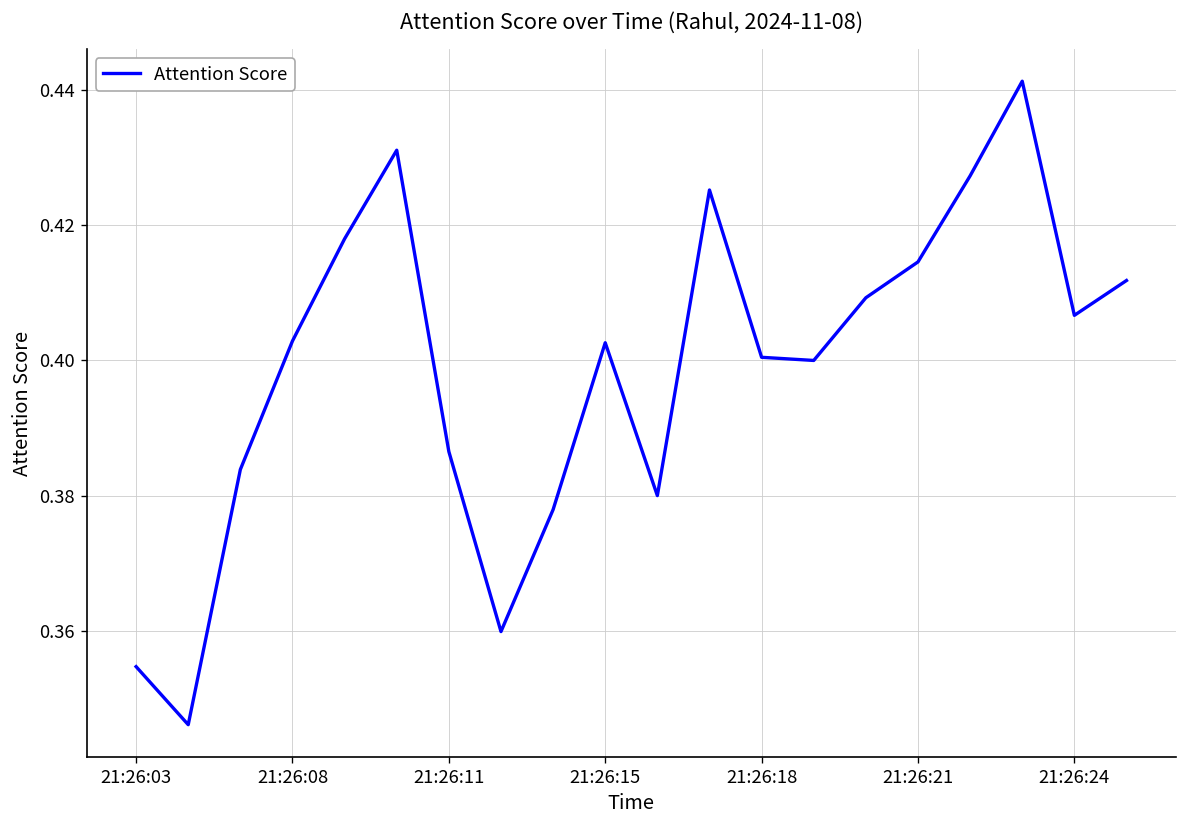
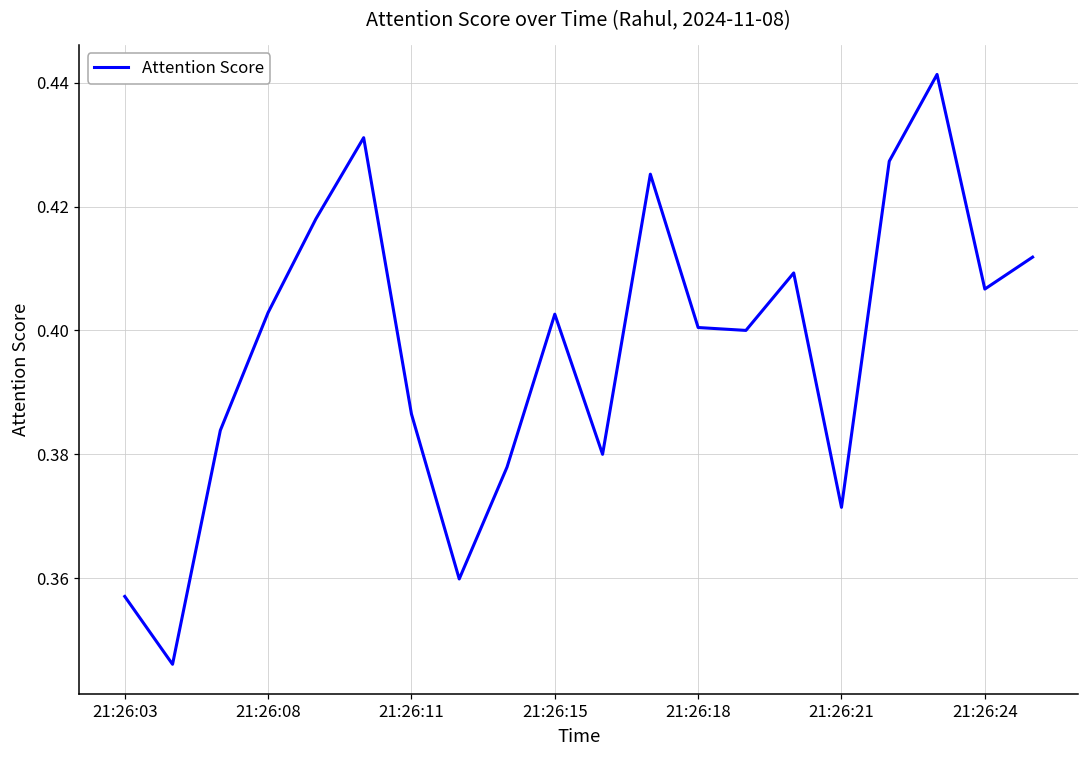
  {
-   "21:26:03": 0.355,
+   "21:26:03": 0.357,
    "21:26:08": 0.403,
    "21:26:11": 0.387,
    "21:26:15": 0.403,
    "21:26:18": 0.400,
-   "21:26:21": 0.415,
+   "21:26:21": 0.371,
    "21:26:24": 0.407
  }
